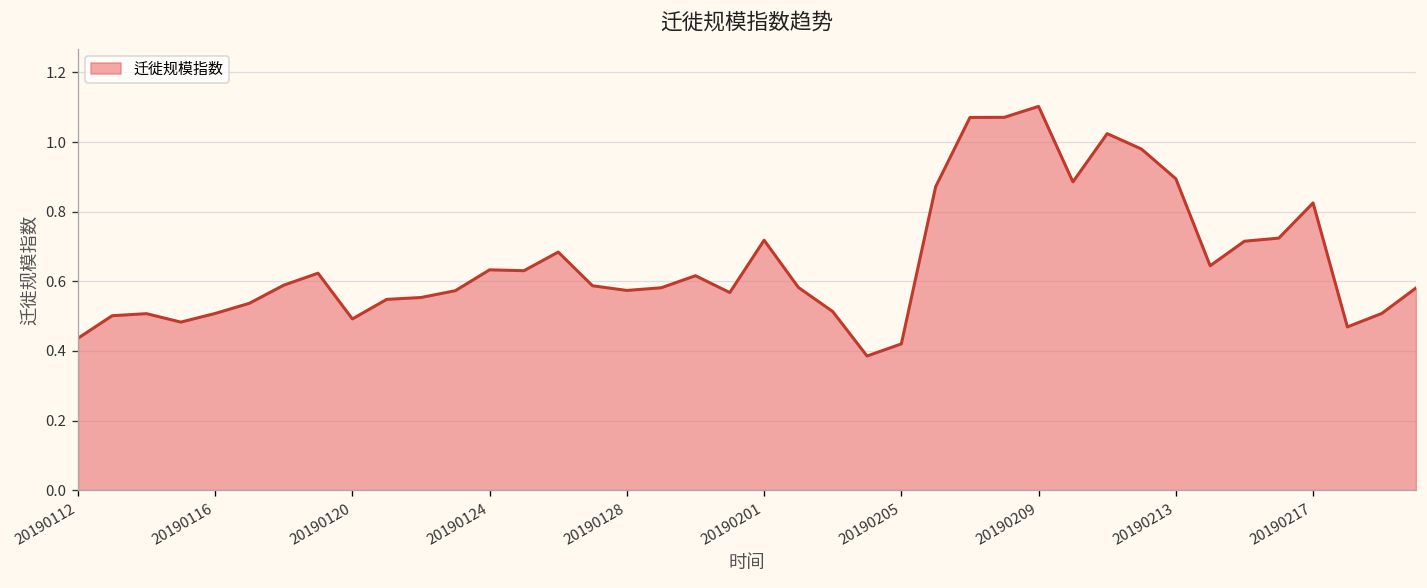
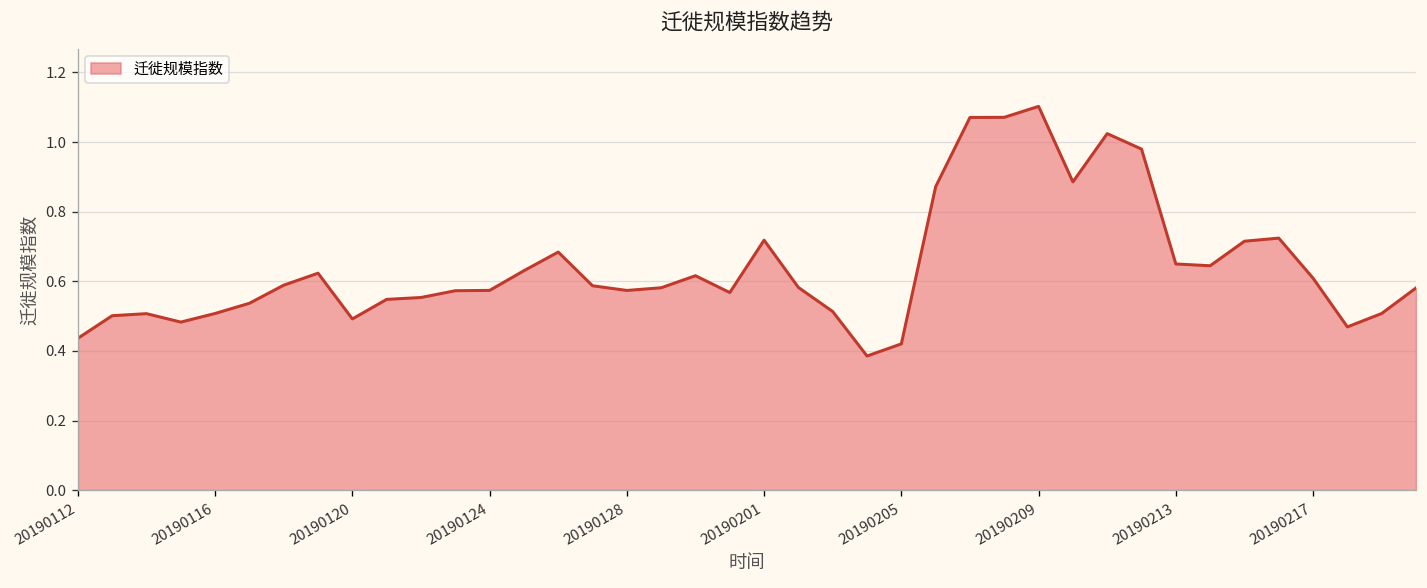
  {
    "20190112": 0.44,
    "20190116": 0.51,
    "20190120": 0.49,
-   "20190124": 0.63,
+   "20190124": 0.57,
    "20190128": 0.57,
    "20190201": 0.72,
    "20190205": 0.42,
    "20190209": 1.10,
-   "20190213": 0.89,
-   "20190217": 0.83
+   "20190213": 0.65,
+   "20190217": 0.61
  }
